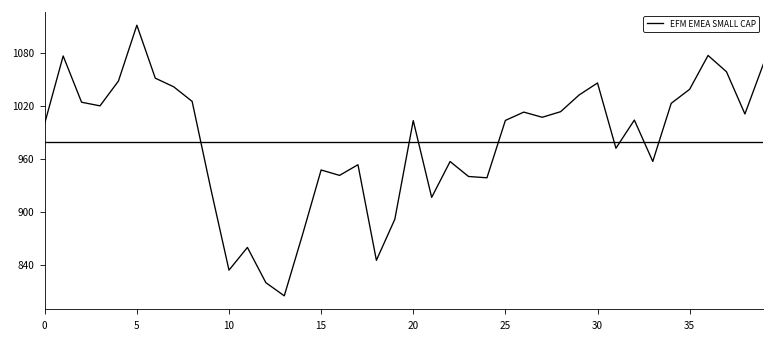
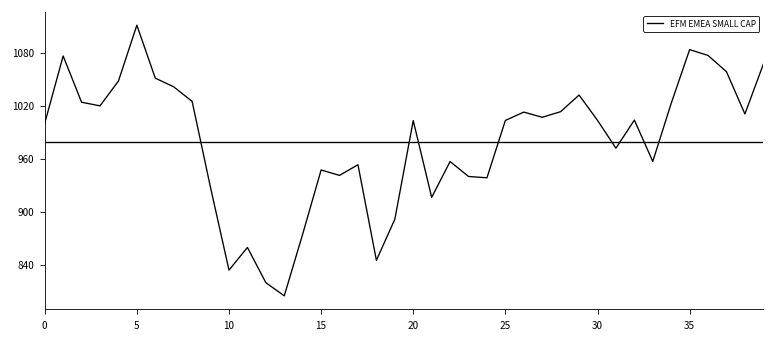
  {
    "0": 1000,
    "5": 1110,
    "10": 830,
    "15": 950,
    "20": 1000,
    "25": 1000,
-   "30": 1050,
-   "35": 1040
+   "30": 1000,
+   "35": 1080
  }
